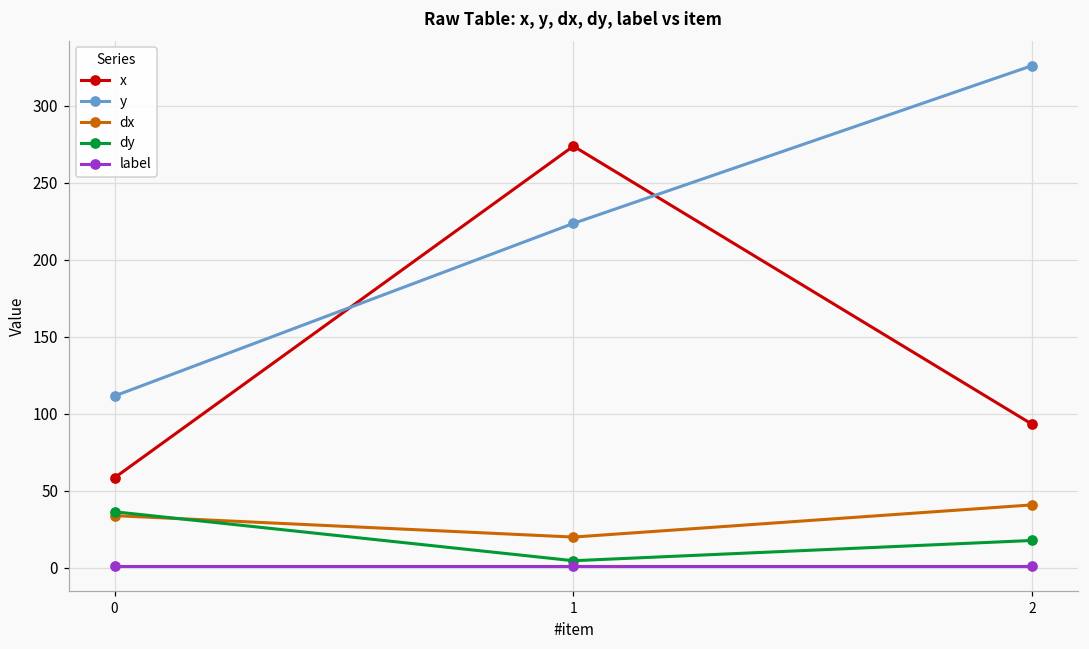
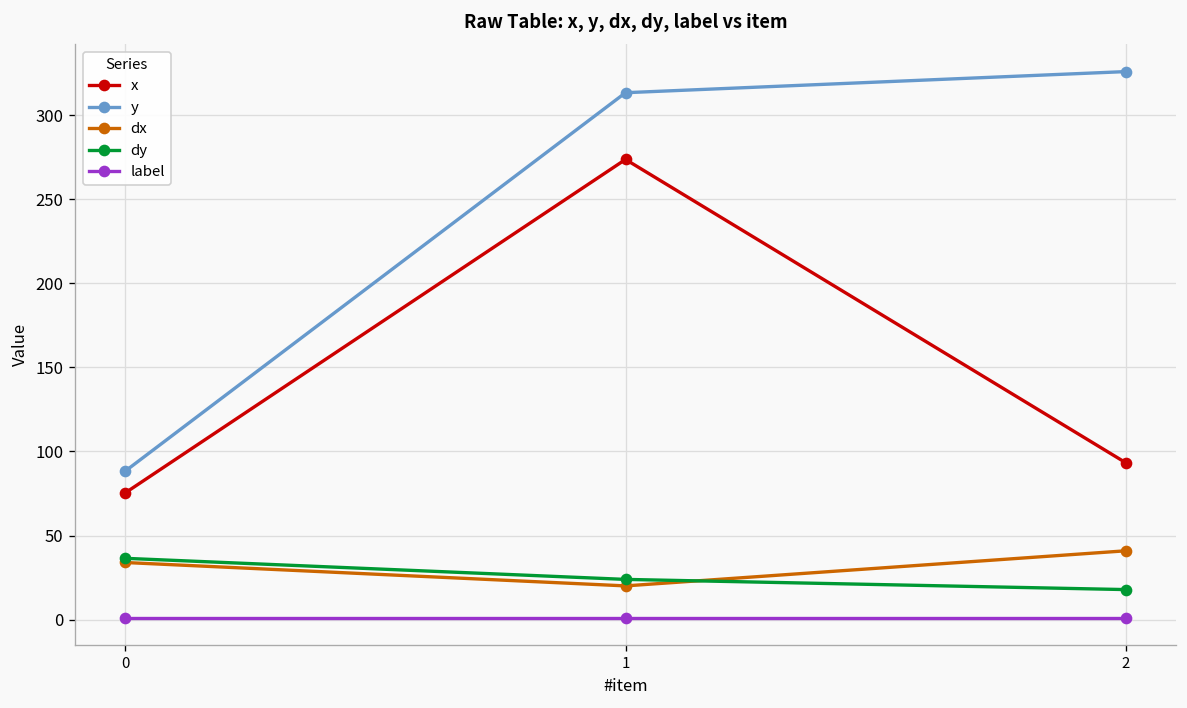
  {
    "x": {
-     "0": 59,
+     "0": 75,
      "1": 274,
      "2": 93
    },
    "y": {
-     "0": 112,
-     "1": 224,
+     "0": 88,
+     "1": 313,
      "2": 326
    },
    "dx": {
      "0": 34,
      "1": 20,
      "2": 41
    },
    "dy": {
      "0": 36,
-     "1": 5,
+     "1": 24,
      "2": 18
    },
    "label": {
      "0": 1,
      "1": 1,
      "2": 1
    }
  }
